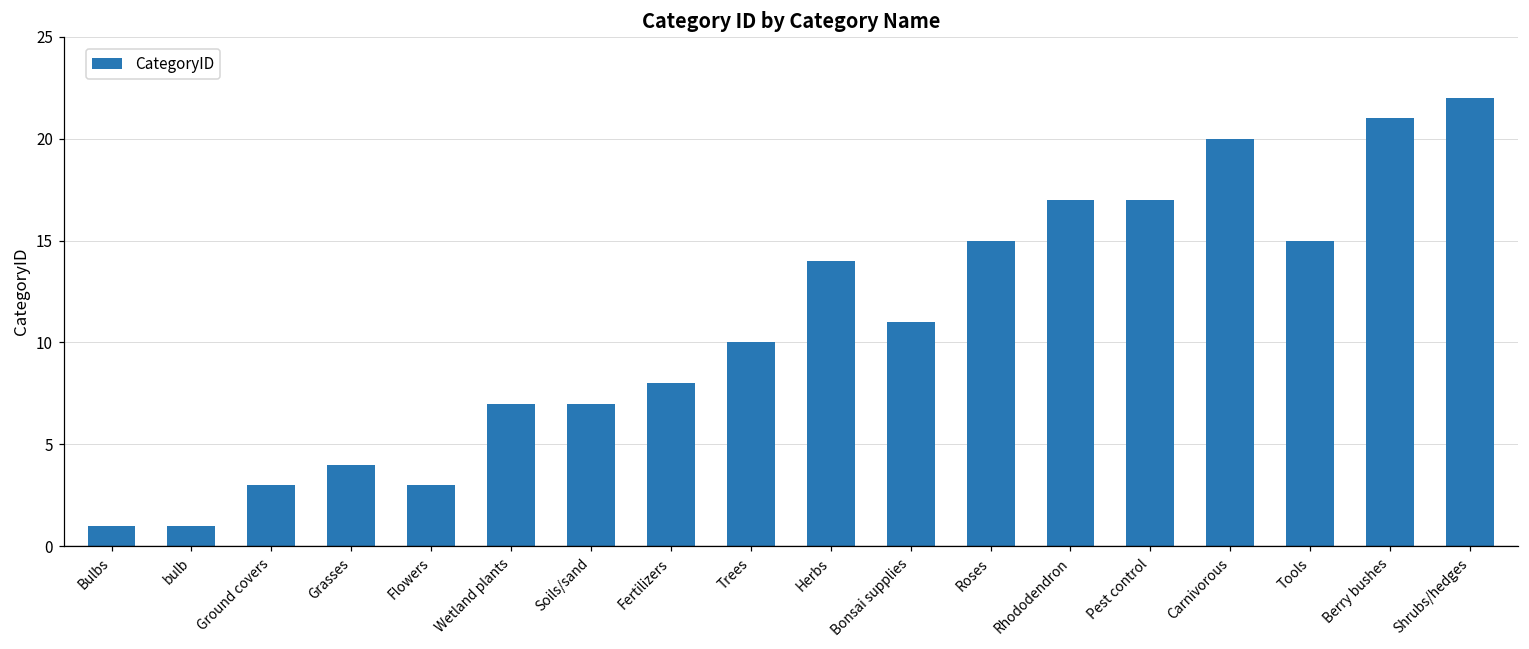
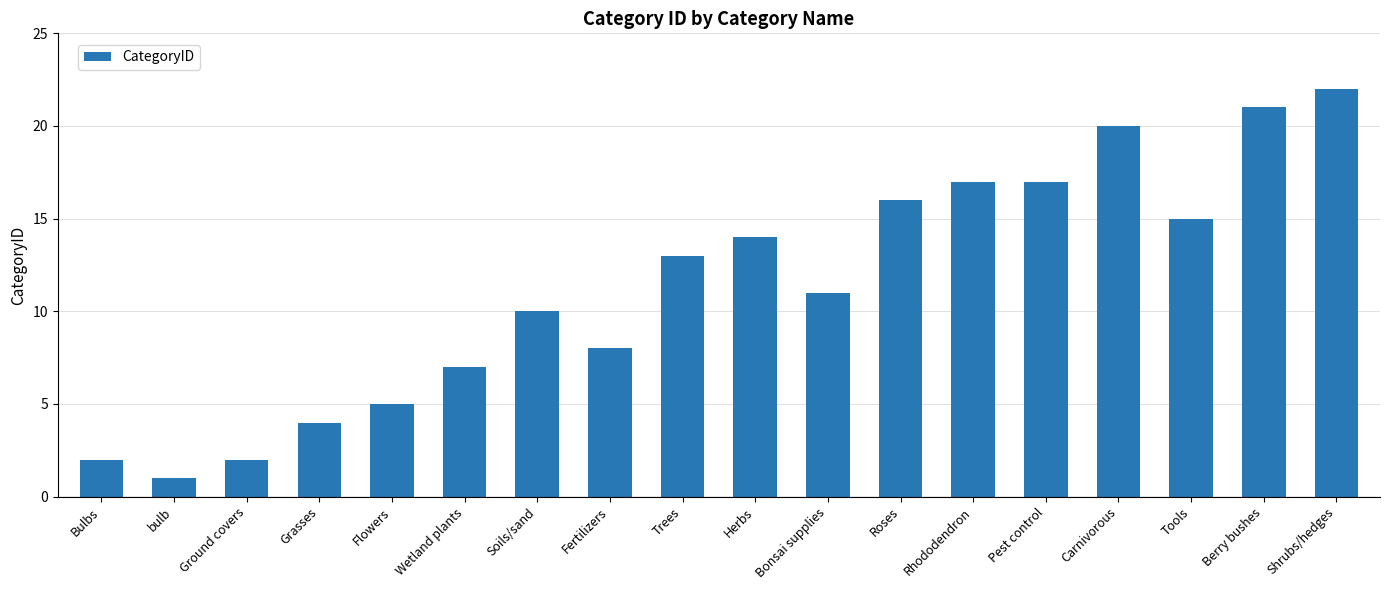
  {
-   "Bulbs": 1,
+   "Bulbs": 2,
    "bulb": 1,
-   "Ground covers": 3,
+   "Ground covers": 2,
    "Grasses": 4,
-   "Flowers": 3,
+   "Flowers": 5,
    "Wetland plants": 7,
-   "Soils/sand": 7,
+   "Soils/sand": 10,
    "Fertilizers": 8,
-   "Trees": 10,
+   "Trees": 13,
    "Herbs": 14,
    "Bonsai supplies": 11,
-   "Roses": 15,
+   "Roses": 16,
    "Rhododendron": 17,
    "Pest control": 17,
    "Carnivorous": 20,
    "Tools": 15,
    "Berry bushes": 21,
    "Shrubs/hedges": 22
  }
